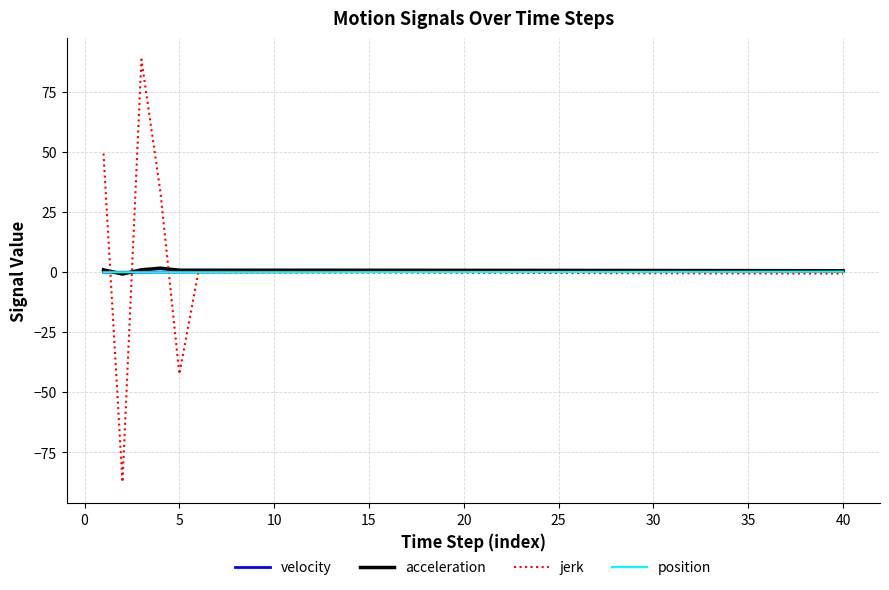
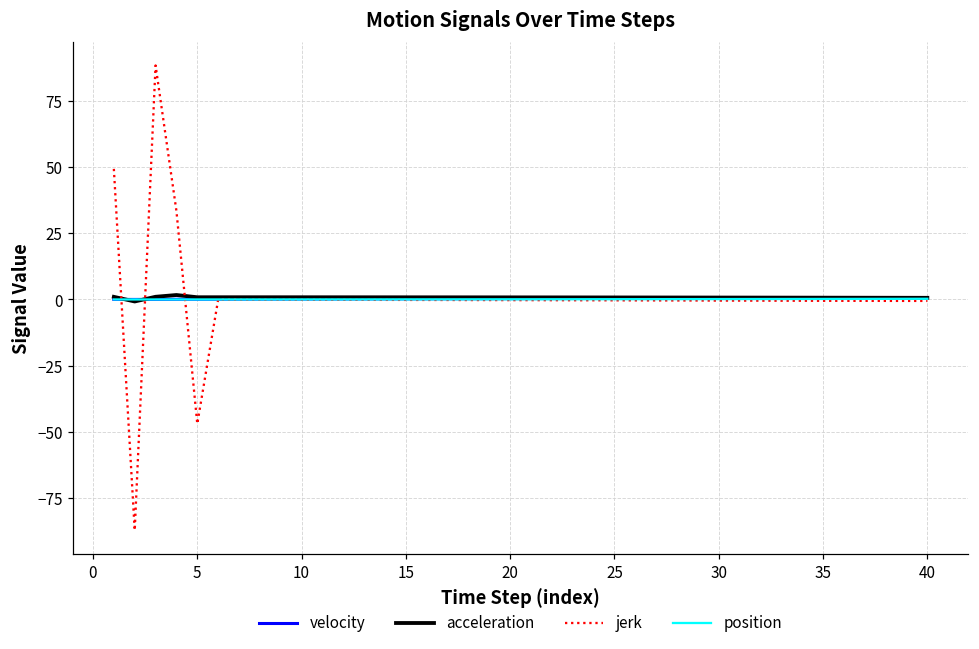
  {
    "jerk": {
-     "5": -42
+     "5": -47
    }
  }
